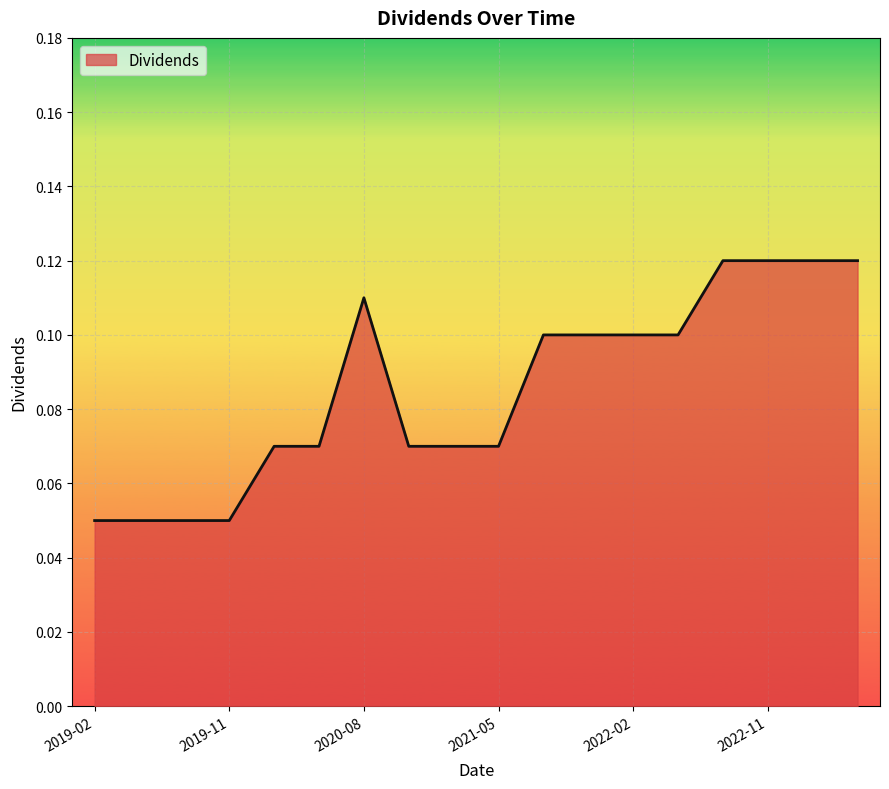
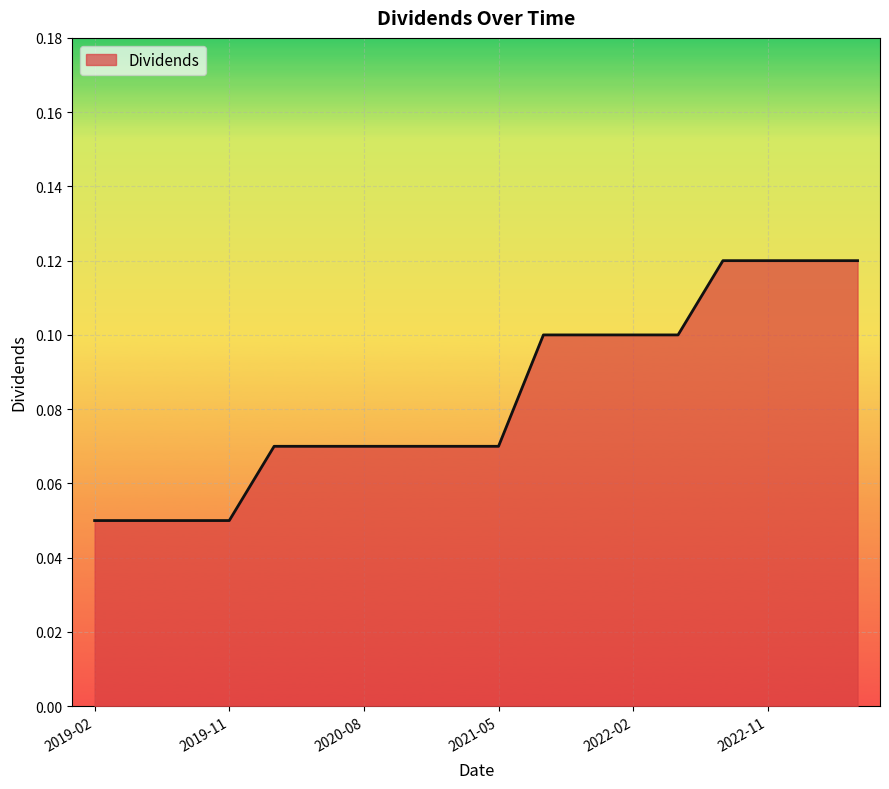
  {
    "2019-02": 0.05,
    "2019-11": 0.05,
-   "2020-08": 0.11,
+   "2020-08": 0.07,
    "2021-05": 0.07,
    "2022-02": 0.10,
    "2022-11": 0.12
  }
